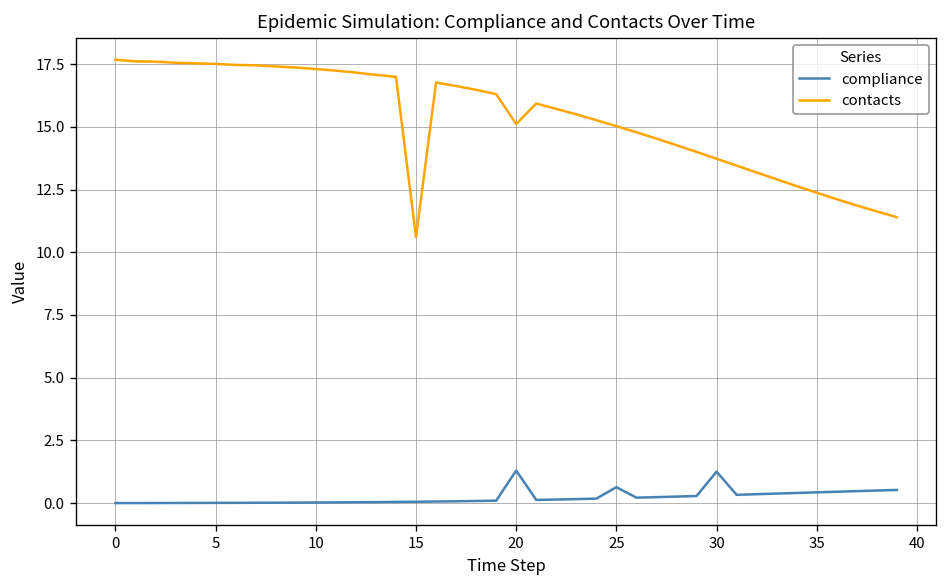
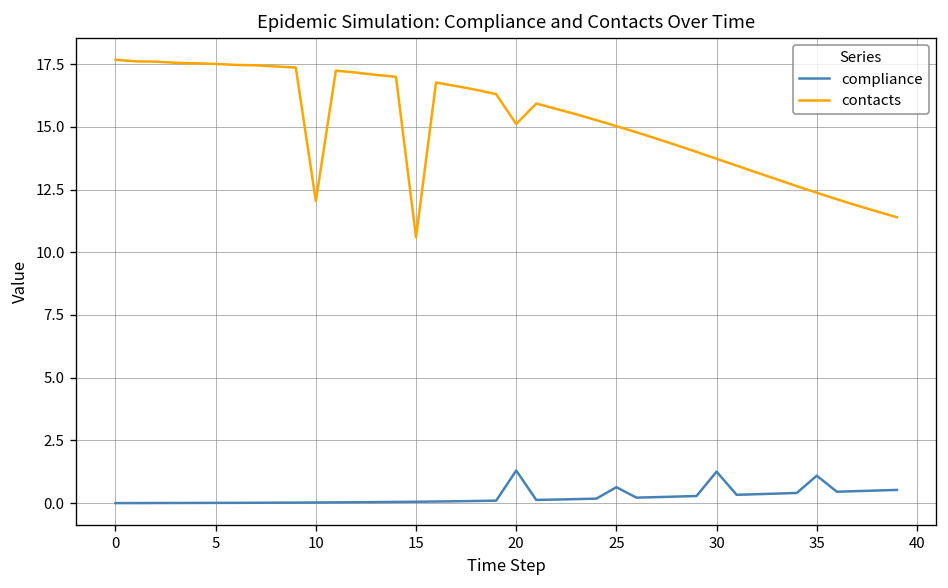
  {
    "compliance": {
      "0": 0.0,
      "5": 0.0,
      "10": 0.0,
      "15": 0.1,
      "20": 1.3,
      "25": 0.6,
      "30": 1.3,
-     "35": 0.4
+     "35": 1.1
    },
    "contacts": {
      "0": 17.7,
      "5": 17.5,
-     "10": 17.3,
+     "10": 12.0,
      "15": 10.6,
      "20": 15.1,
      "25": 15.0,
      "30": 13.7,
      "35": 12.4
    }
  }
